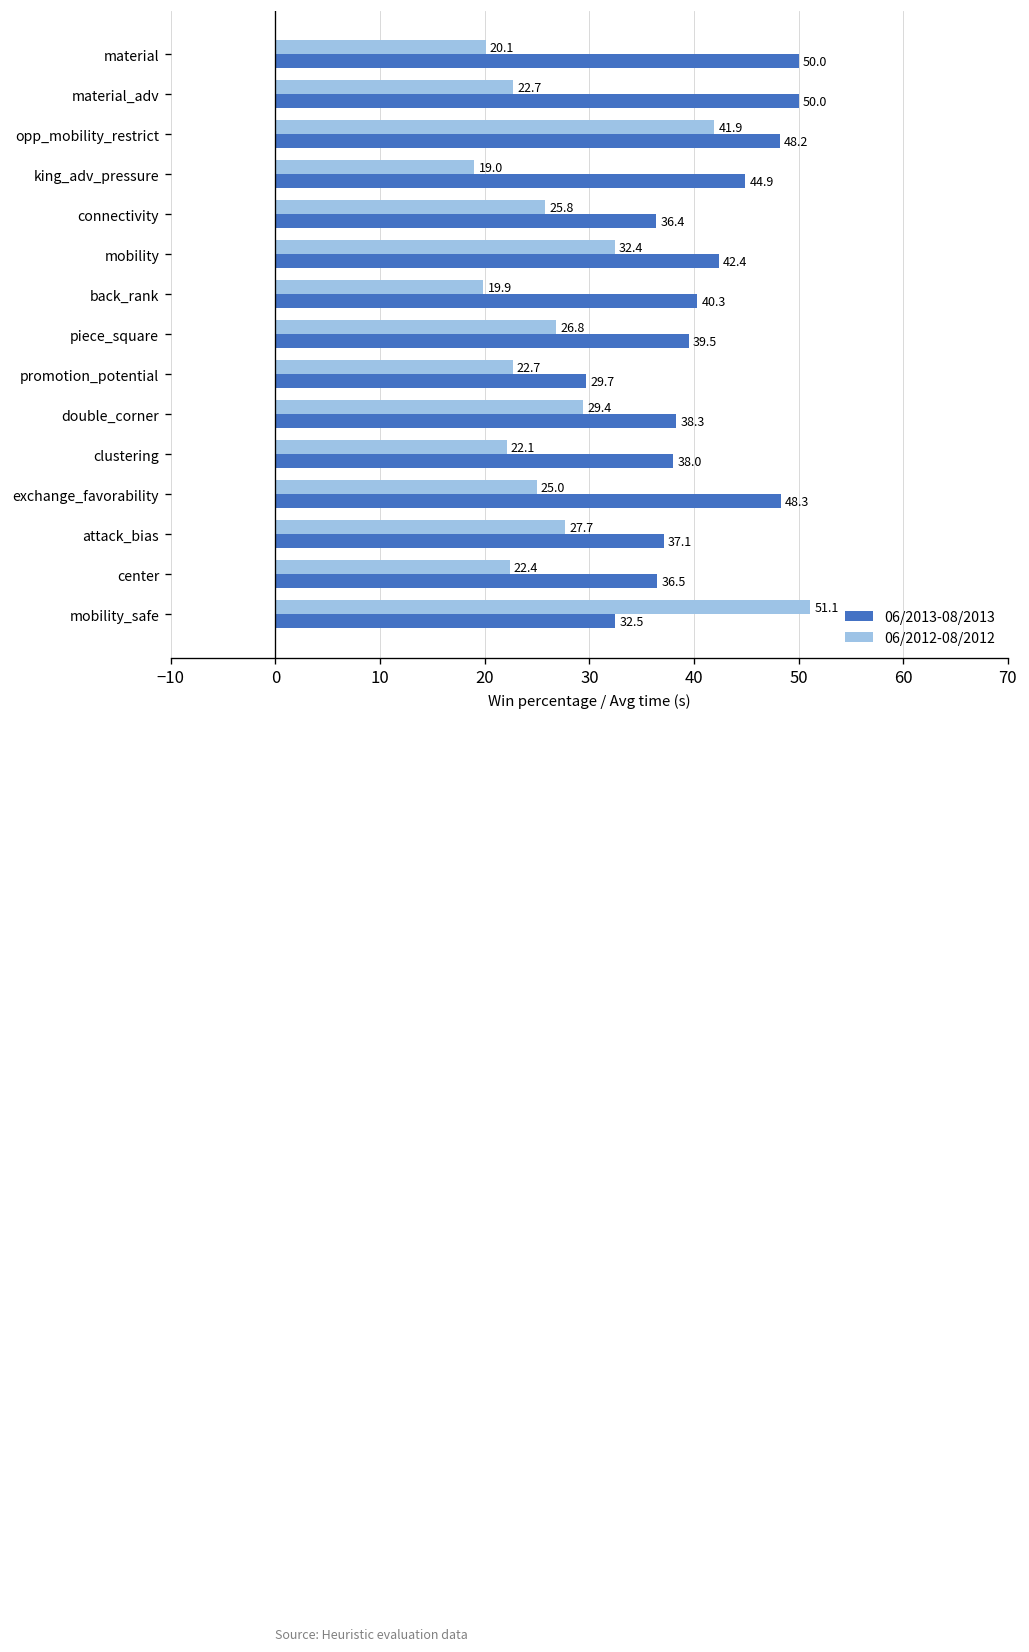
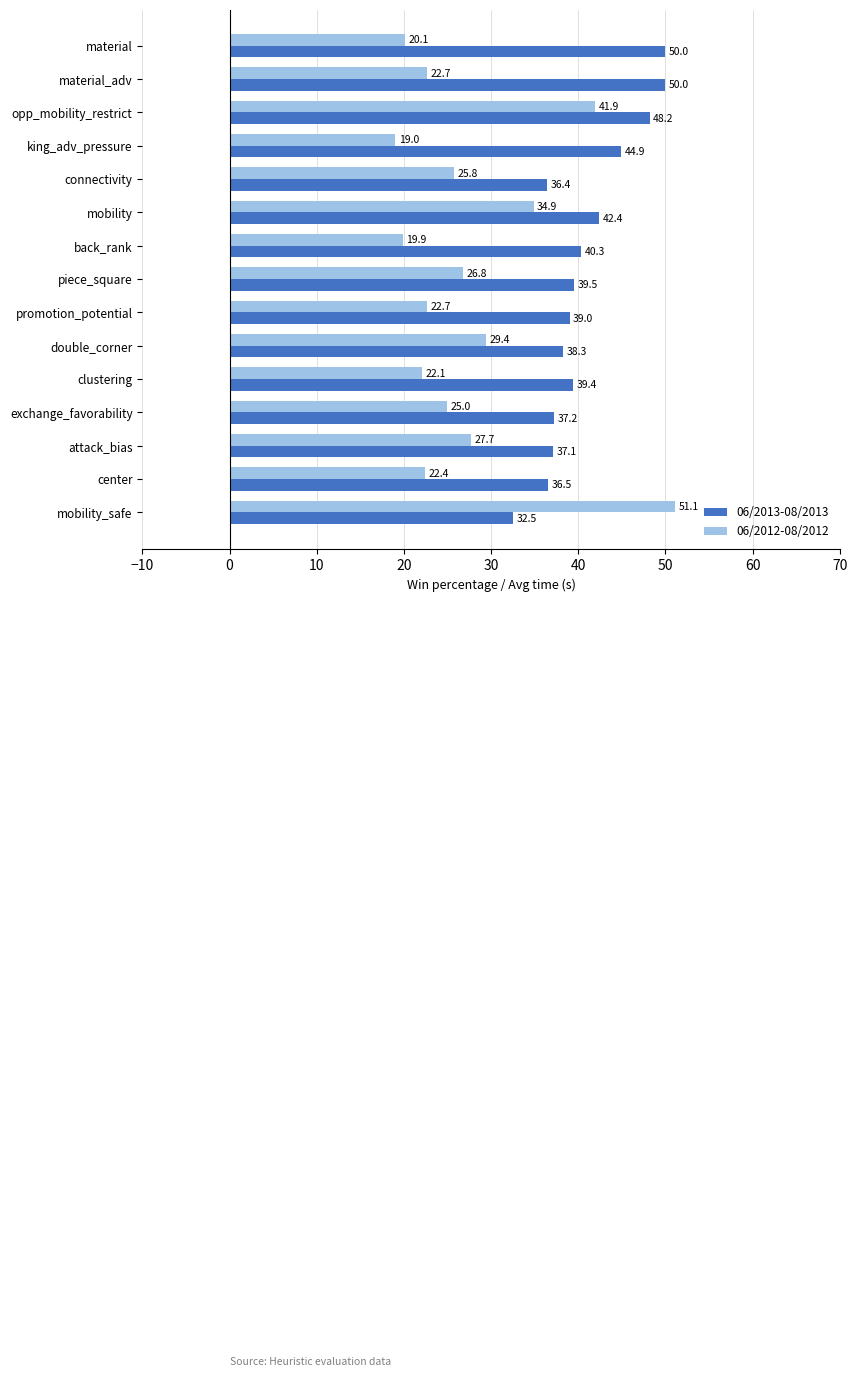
  {
    "06/2013-08/2013": {
      "material": 50.0,
      "material_adv": 50.0,
      "opp_mobility_restrict": 48.2,
      "king_adv_pressure": 44.9,
      "connectivity": 36.4,
      "mobility": 42.4,
      "back_rank": 40.3,
      "piece_square": 39.5,
-     "promotion_potential": 29.7,
+     "promotion_potential": 39.0,
      "double_corner": 38.3,
-     "clustering": 38.0,
-     "exchange_favorability": 48.3,
+     "clustering": 39.4,
+     "exchange_favorability": 37.2,
      "attack_bias": 37.1,
      "center": 36.5,
      "mobility_safe": 32.5
    },
    "06/2012-08/2012": {
      "material": 20.1,
      "material_adv": 22.7,
      "opp_mobility_restrict": 41.9,
      "king_adv_pressure": 19.0,
      "connectivity": 25.8,
-     "mobility": 32.4,
+     "mobility": 34.9,
      "back_rank": 19.9,
      "piece_square": 26.8,
      "promotion_potential": 22.7,
      "double_corner": 29.4,
      "clustering": 22.1,
      "exchange_favorability": 25.0,
      "attack_bias": 27.7,
      "center": 22.4,
      "mobility_safe": 51.1
    }
  }
